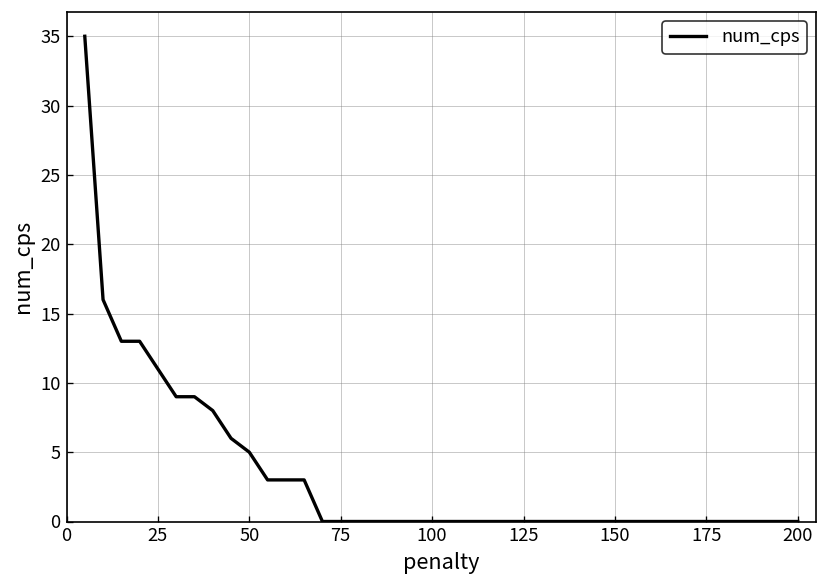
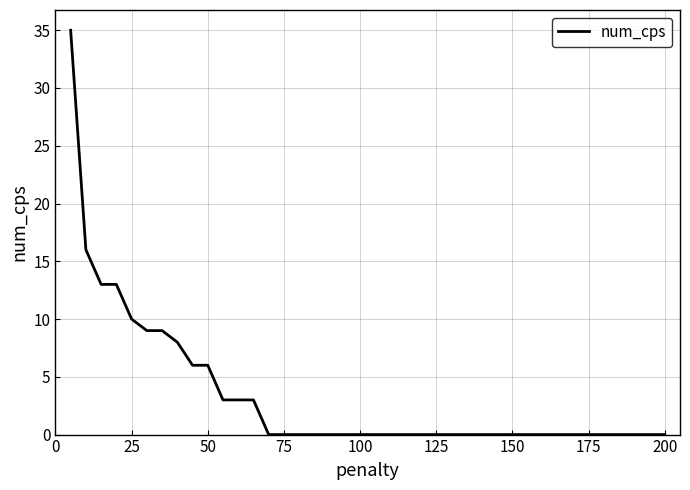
  {
-   "25": 11,
-   "50": 5,
+   "25": 10,
+   "50": 6,
    "75": 0,
    "100": 0,
    "125": 0,
    "150": 0,
    "175": 0,
    "200": 0
  }
